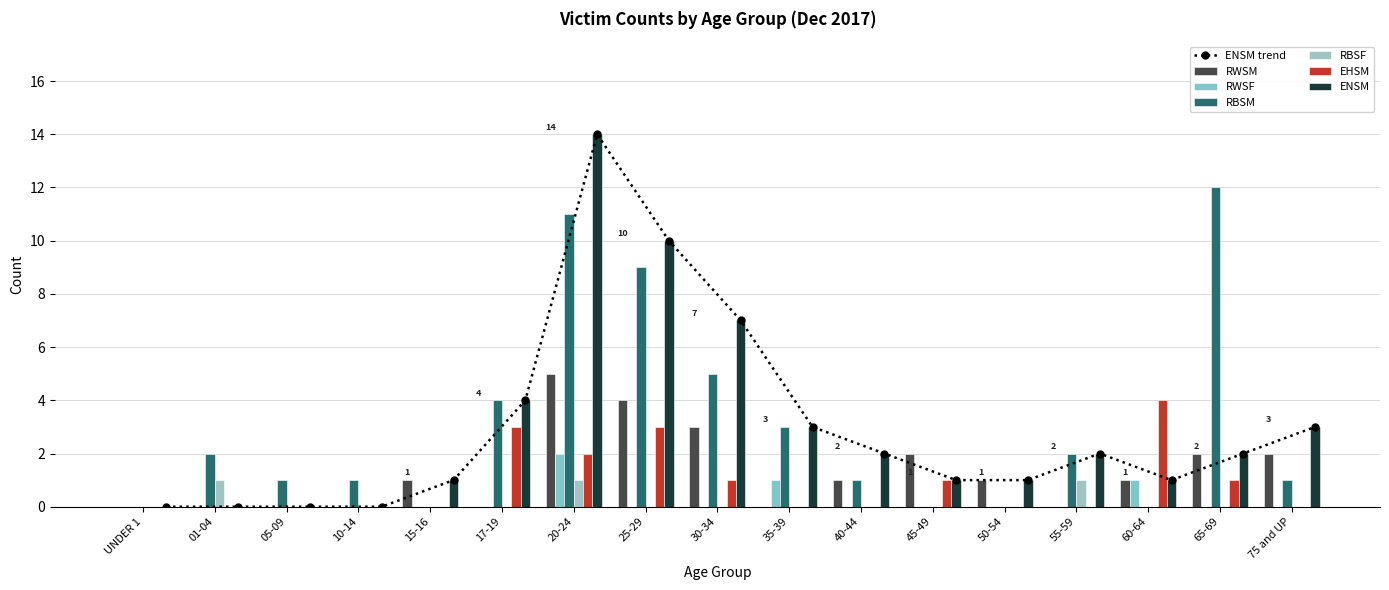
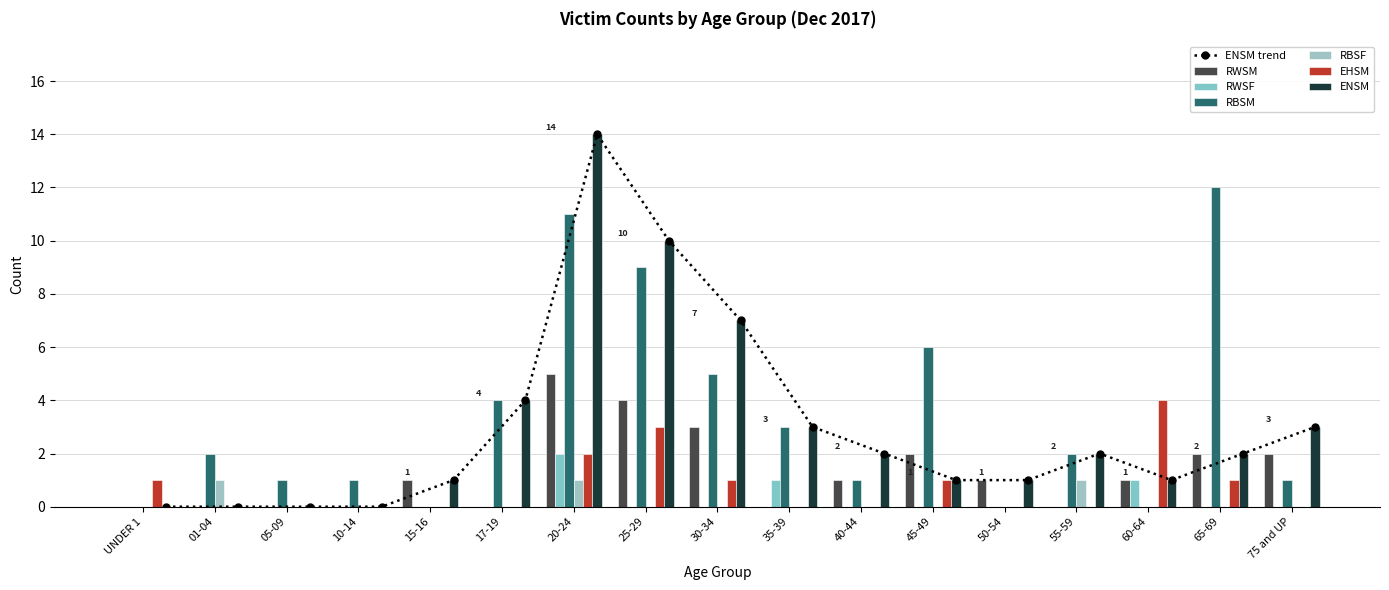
  {
    "RBSM": {
      "UNDER 1": 0,
      "01-04": 2,
      "05-09": 1,
      "10-14": 1,
      "15-16": 0,
      "20-24": 11,
      "25-29": 9,
      "30-34": 5,
      "40-44": 1,
-     "45-49": 0,
+     "45-49": 6,
      "50-54": 0,
      "60-64": 0,
      "65-69": 12,
      "75 and UP": 1
    },
    "EHSM": {
-     "UNDER 1": 0,
+     "UNDER 1": 1,
      "01-04": 0,
      "05-09": 0,
      "10-14": 0,
      "15-16": 0,
-     "17-19": 3,
+     "17-19": 0,
      "20-24": 2,
      "25-29": 3,
      "30-34": 1,
      "35-39": 0,
      "40-44": 0,
      "50-54": 0,
      "55-59": 0,
      "60-64": 4,
      "65-69": 1,
      "75 and UP": 0
    }
  }
